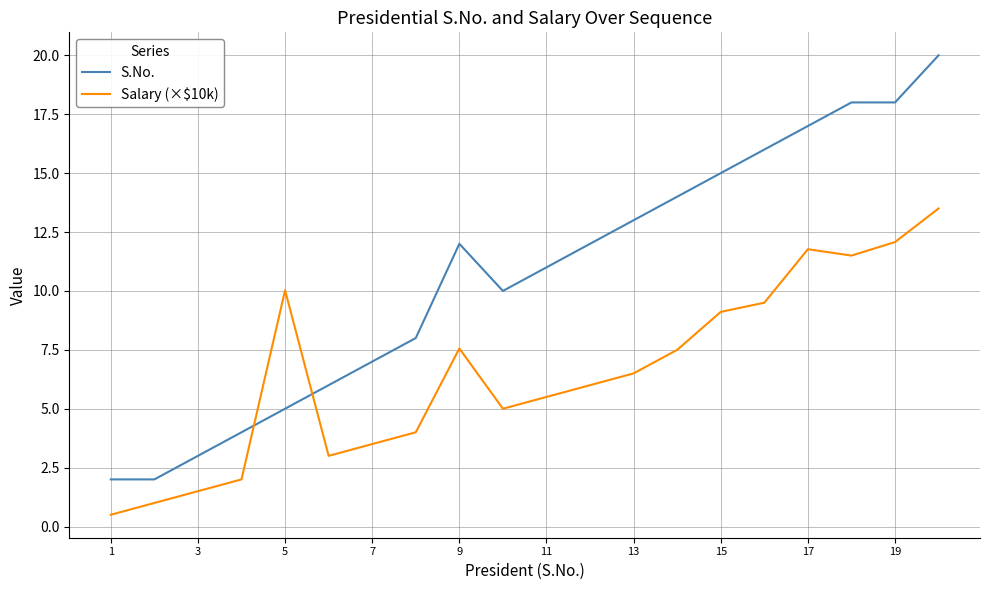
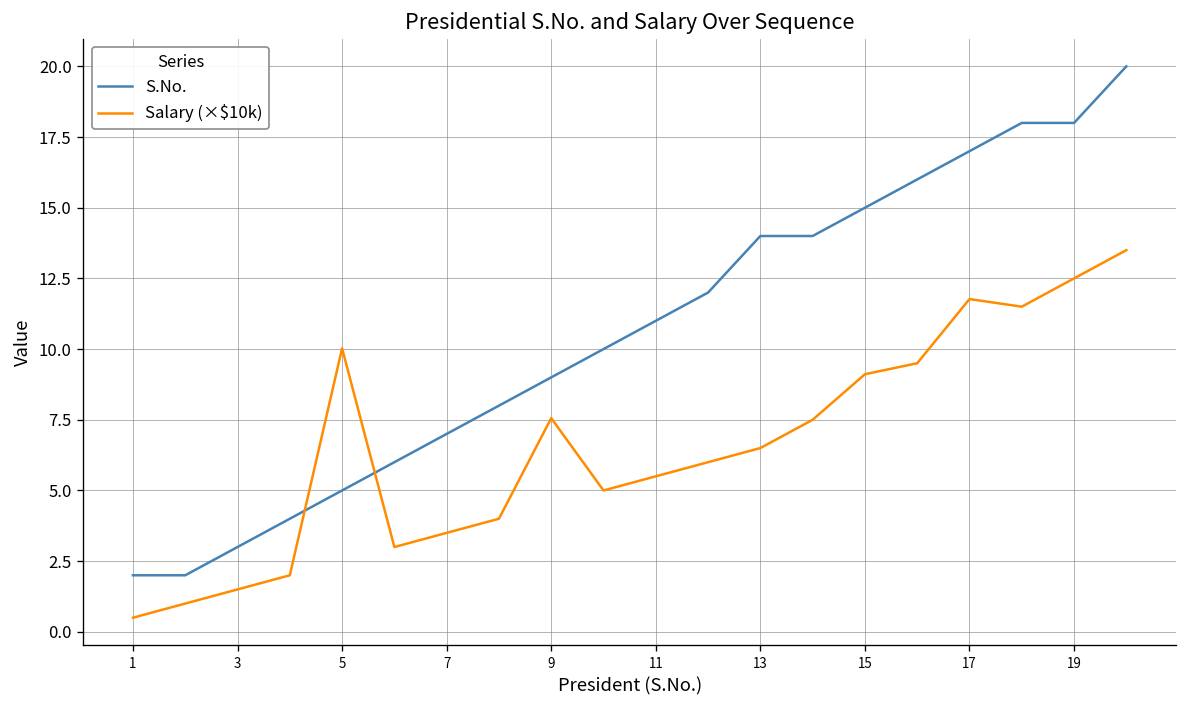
  {
    "S.No.": {
      "1": 2,
      "3": 3,
      "5": 5,
      "7": 7,
-     "9": 12,
+     "9": 9,
      "11": 11,
-     "13": 13,
+     "13": 14,
      "15": 15,
      "17": 17,
      "19": 18
    },
    "Salary (×$10k)": {
      "1": 0.5,
      "3": 1.5,
      "5": 10.0,
      "7": 3.5,
      "9": 7.6,
      "11": 5.5,
      "13": 6.5,
      "15": 9.1,
      "17": 11.8,
-     "19": 12.1
+     "19": 12.5
    }
  }
